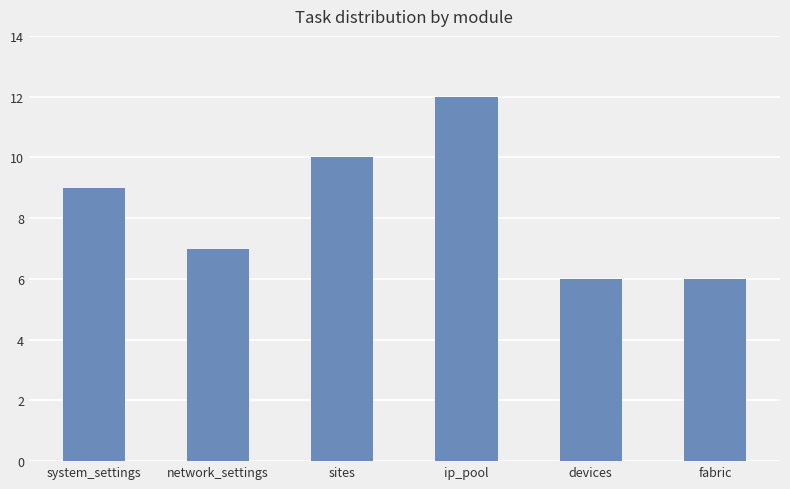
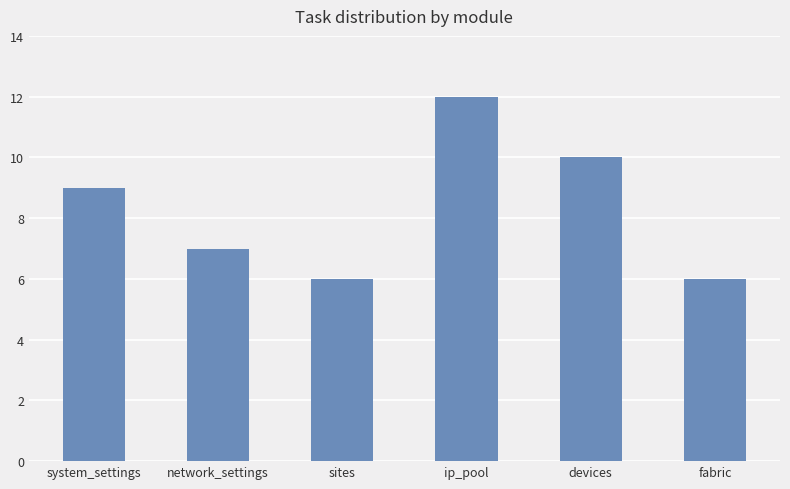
  {
    "system_settings": 9,
    "network_settings": 7,
-   "sites": 10,
+   "sites": 6,
    "ip_pool": 12,
-   "devices": 6,
+   "devices": 10,
    "fabric": 6
  }
